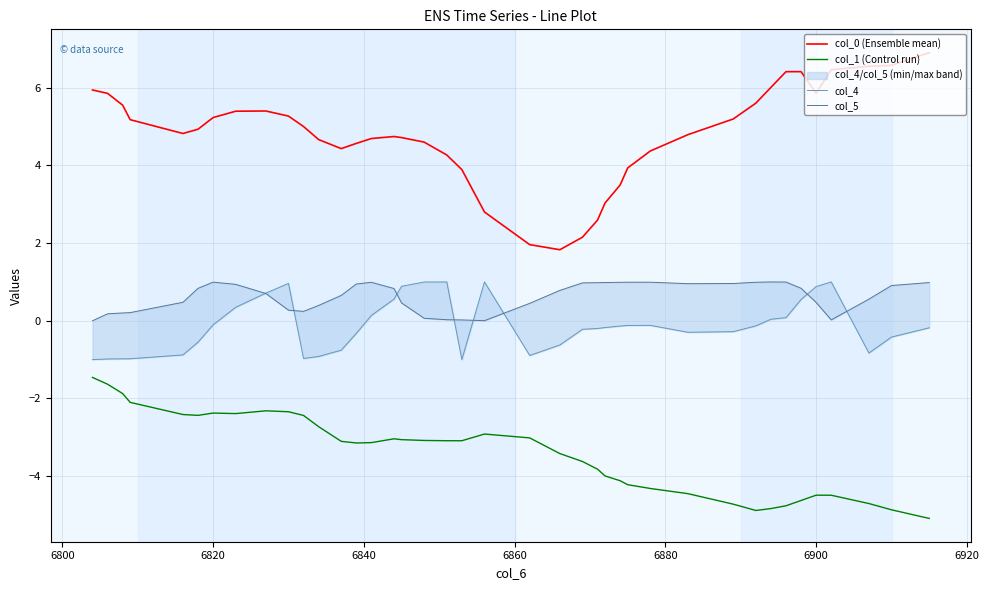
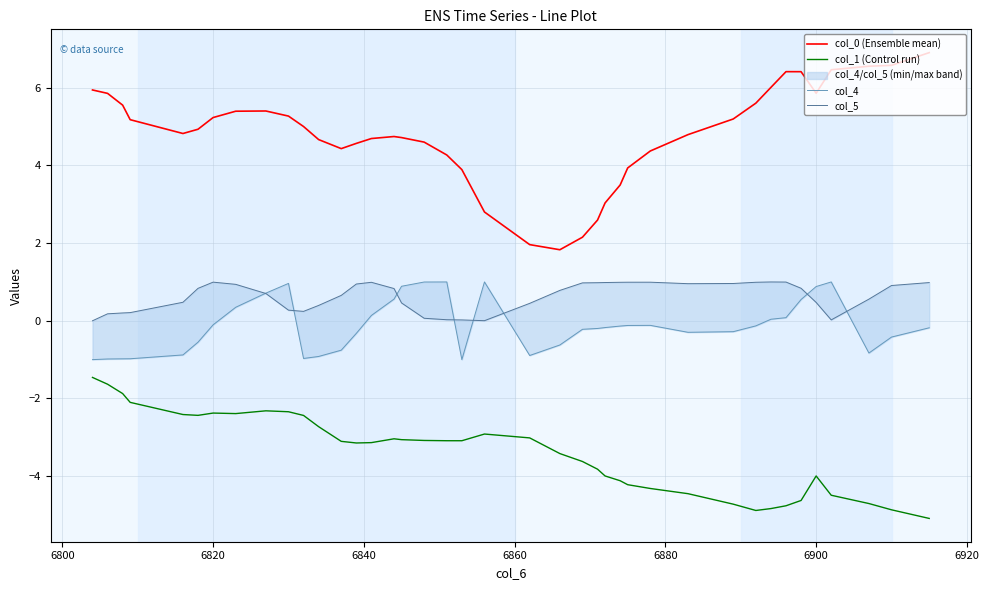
  {
    "col_0 (Ensemble mean)": {
      "6820": 5.2
    },
    "col_1 (Control run)": {
      "6820": -2.4,
-     "6900": -4.5
+     "6900": -4.0
    }
  }
